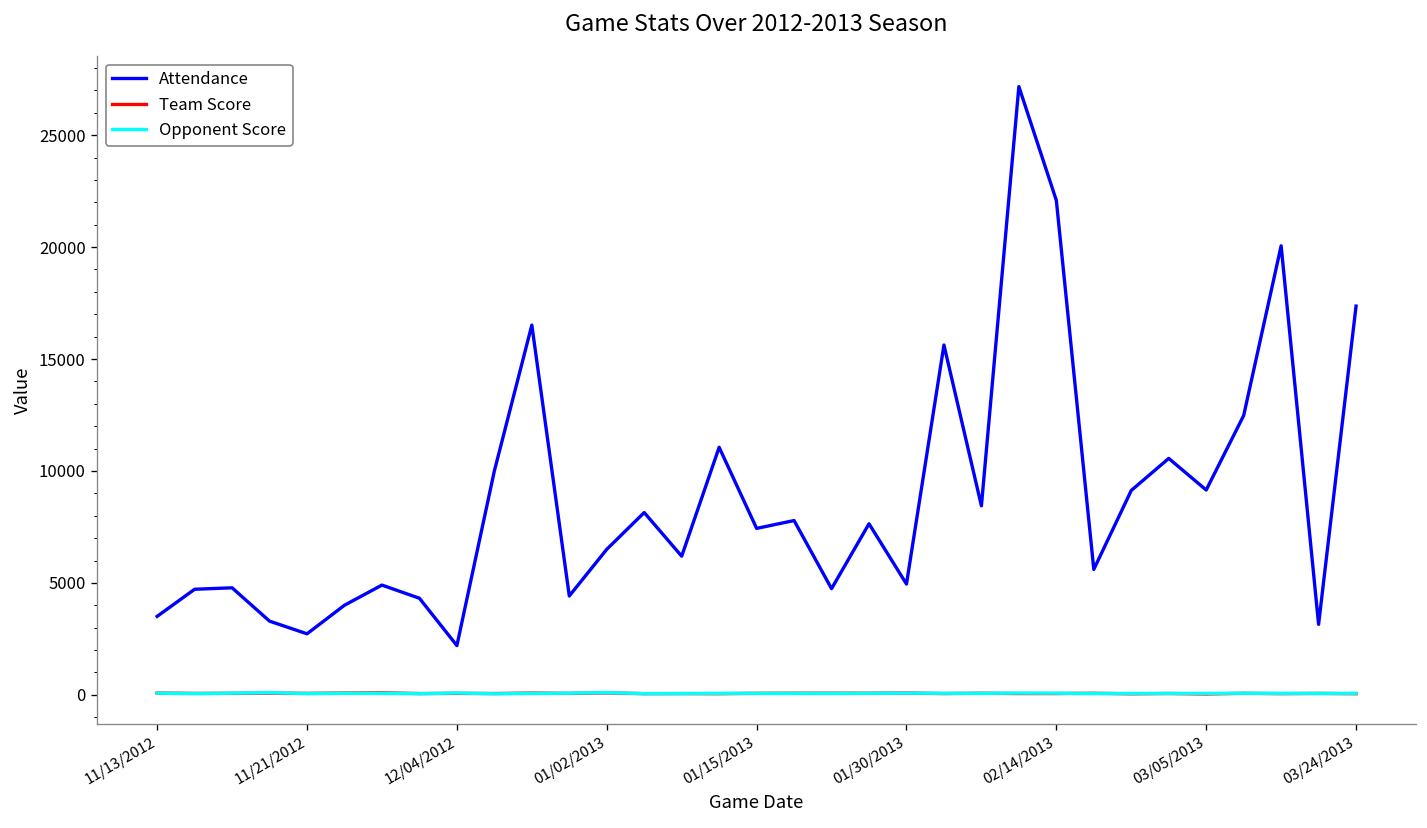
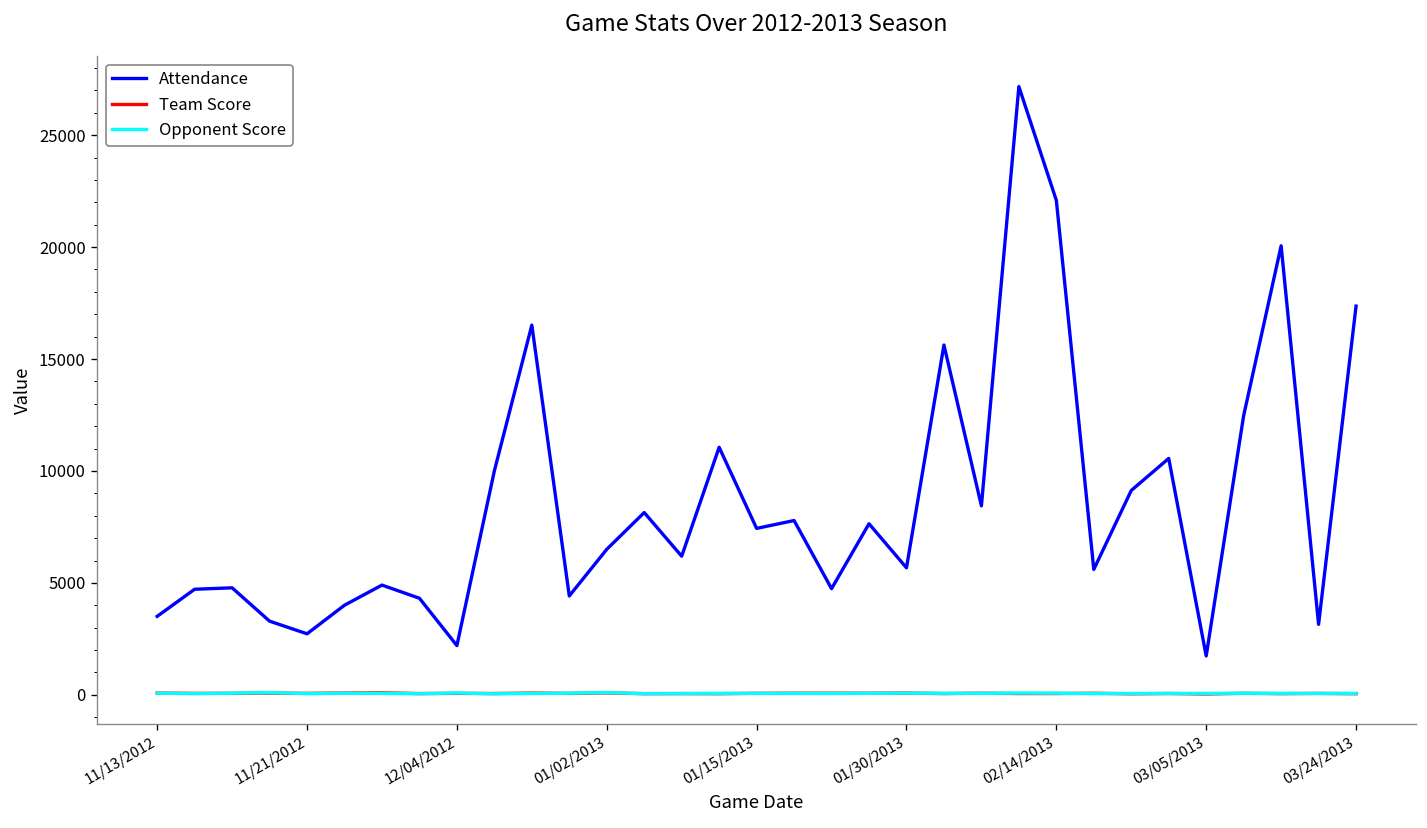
  {
    "Attendance": {
      "11/13/2012": 3500,
      "11/21/2012": 2700,
      "12/04/2012": 2200,
      "01/02/2013": 6500,
      "01/15/2013": 7400,
-     "01/30/2013": 4900,
+     "01/30/2013": 5700,
      "02/14/2013": 22100,
-     "03/05/2013": 9100,
+     "03/05/2013": 1700,
      "03/24/2013": 17400
    }
  }
